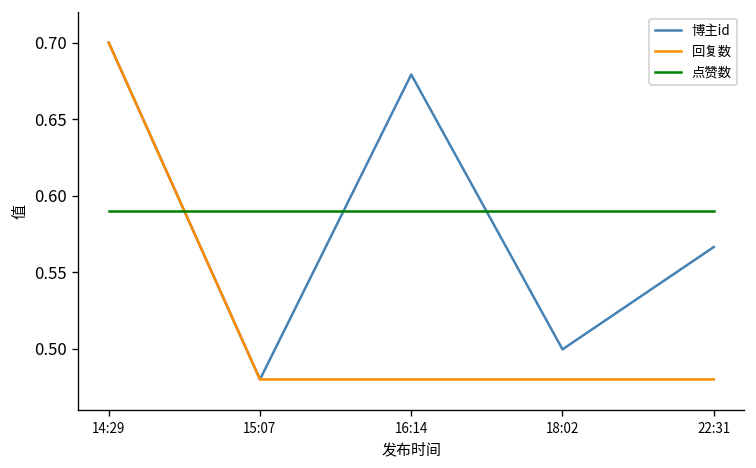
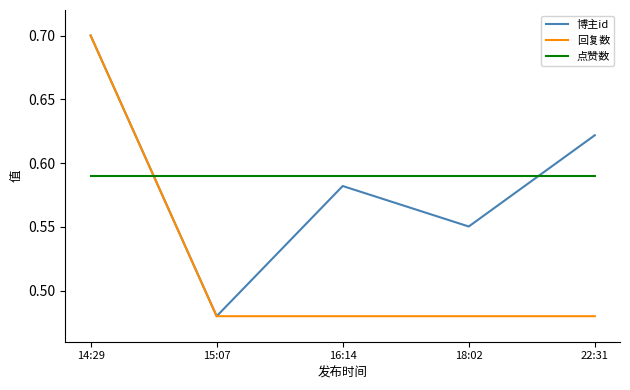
  {
    "博主id": {
-     "16:14": 0.679,
-     "18:02": 0.500,
-     "22:31": 0.566
+     "16:14": 0.582,
+     "18:02": 0.550,
+     "22:31": 0.622
    },
    "回复数": {
      "16:14": 0.480,
      "18:02": 0.480,
      "22:31": 0.480
    },
    "点赞数": {
      "14:29": 0.590,
      "15:07": 0.590,
      "16:14": 0.590,
      "18:02": 0.590,
      "22:31": 0.590
    }
  }
